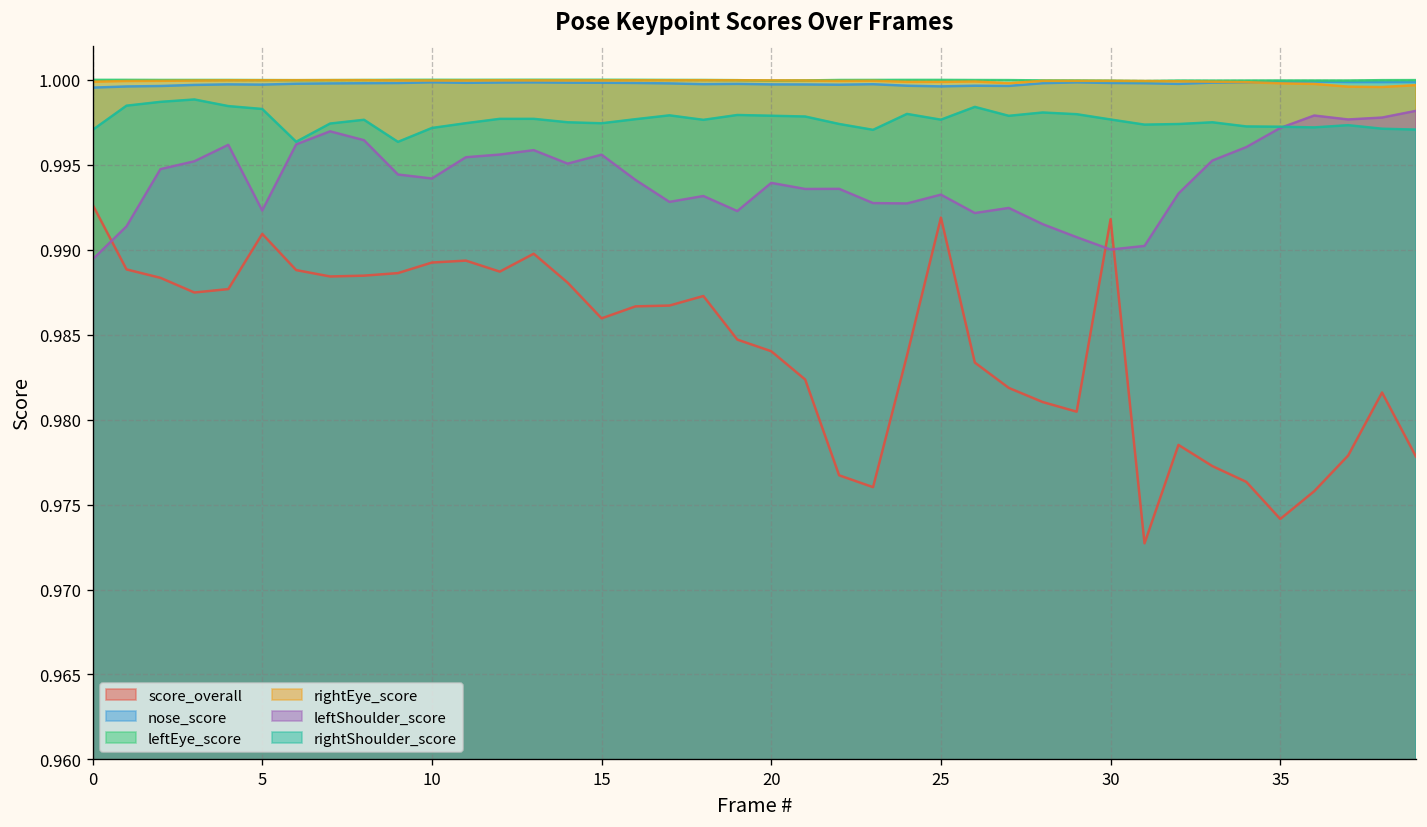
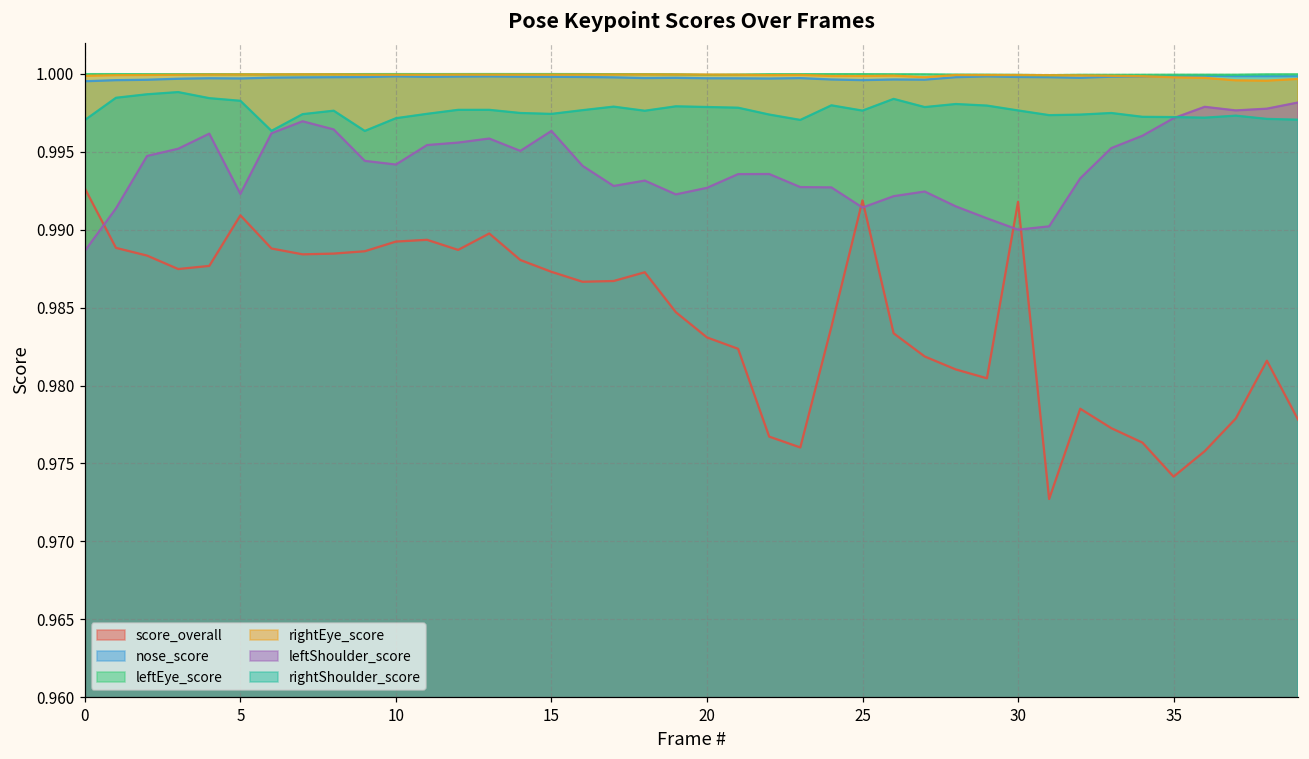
  {
    "score_overall": {
      "0": 0.9926,
      "5": 0.9909,
      "10": 0.9892,
-     "15": 0.9860,
-     "20": 0.9840,
+     "15": 0.9873,
+     "20": 0.9831,
      "25": 0.9919,
      "30": 0.9918,
      "35": 0.9741
    },
    "leftShoulder_score": {
-     "0": 0.9894,
+     "0": 0.9886,
      "5": 0.9923,
      "10": 0.9942,
-     "15": 0.9956,
-     "20": 0.9939,
-     "25": 0.9932,
+     "15": 0.9963,
+     "20": 0.9927,
+     "25": 0.9914,
      "30": 0.9900
    }
  }
